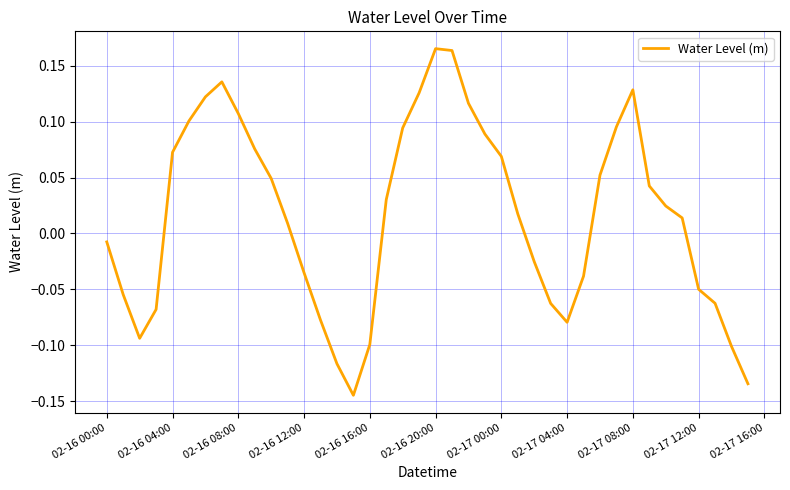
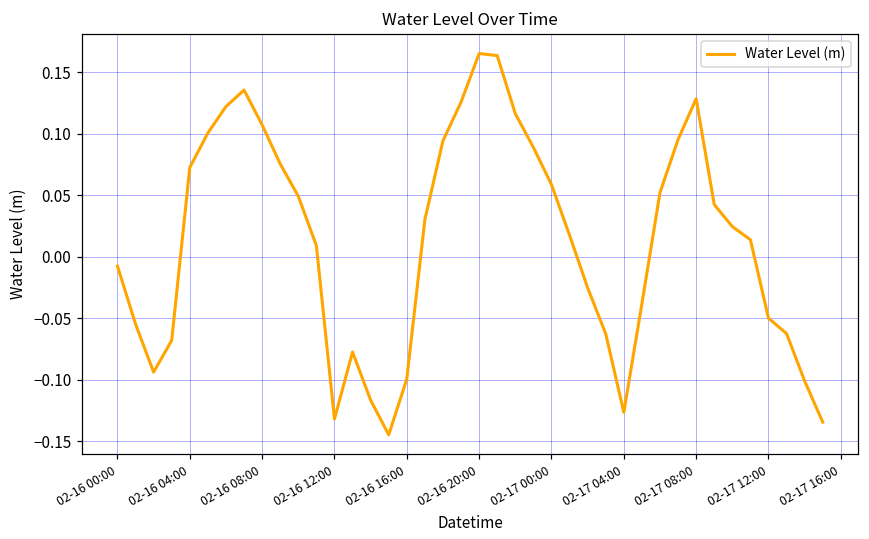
  {
    "02-16 00:00": -0.008,
    "02-16 04:00": 0.073,
    "02-16 08:00": 0.107,
-   "02-16 12:00": -0.035,
+   "02-16 12:00": -0.132,
    "02-16 16:00": -0.099,
    "02-16 20:00": 0.165,
-   "02-17 00:00": 0.069,
-   "02-17 04:00": -0.079,
+   "02-17 00:00": 0.059,
+   "02-17 04:00": -0.126,
    "02-17 08:00": 0.128,
    "02-17 12:00": -0.050
  }
